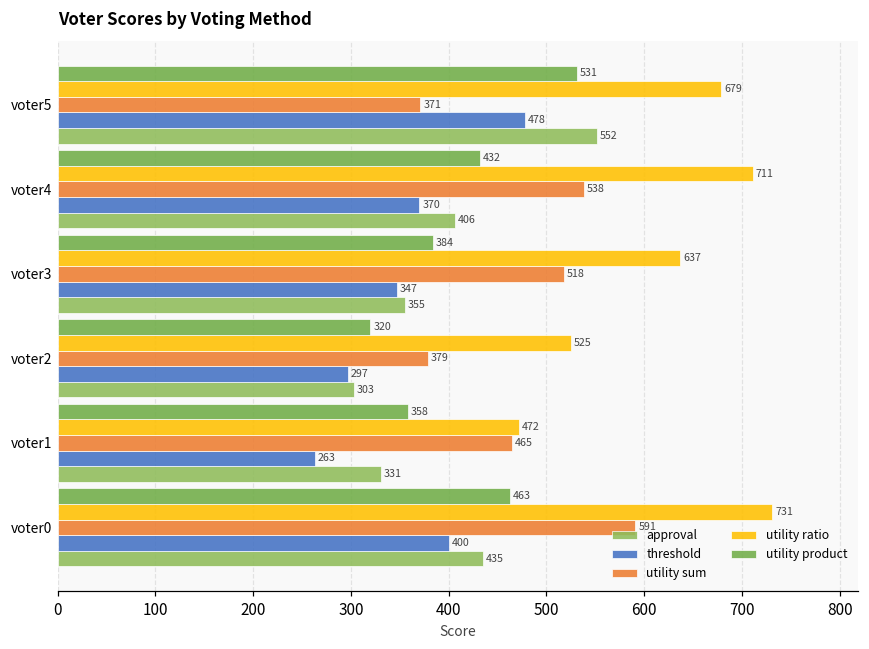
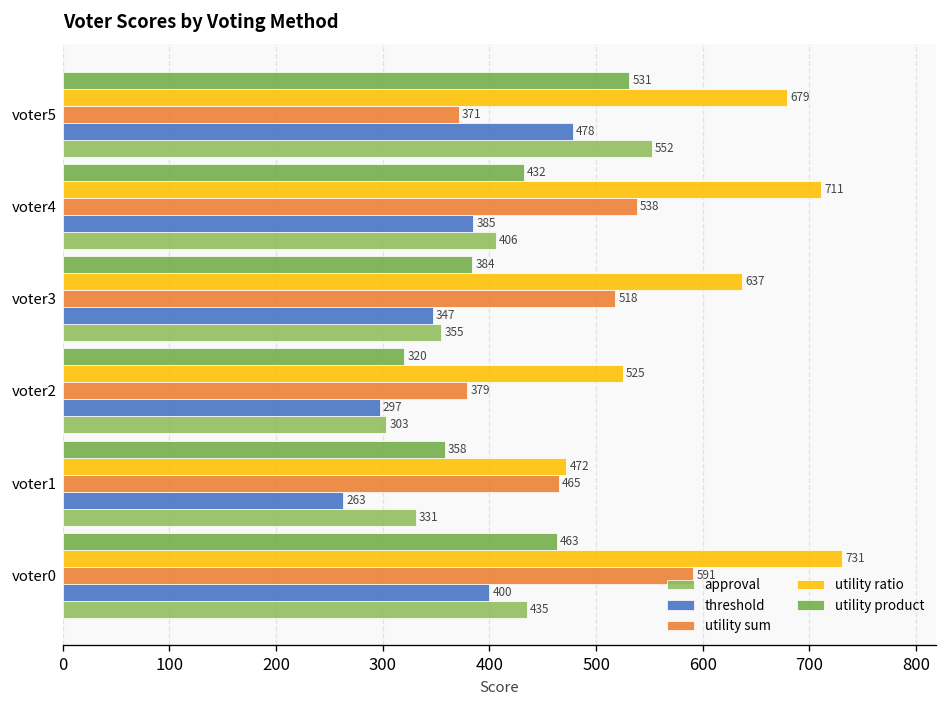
  {
    "threshold": {
      "voter5": 478,
-     "voter4": 370,
+     "voter4": 385,
      "voter3": 347,
      "voter2": 297,
      "voter1": 263,
      "voter0": 400
    },
    "utility sum": {
      "voter5": 371,
      "voter4": 538,
      "voter3": 518,
      "voter2": 379,
      "voter1": 465,
      "voter0": 591
    },
    "utility ratio": {
      "voter5": 679,
      "voter4": 711,
      "voter3": 637,
      "voter2": 525,
      "voter1": 472,
      "voter0": 731
    }
  }
